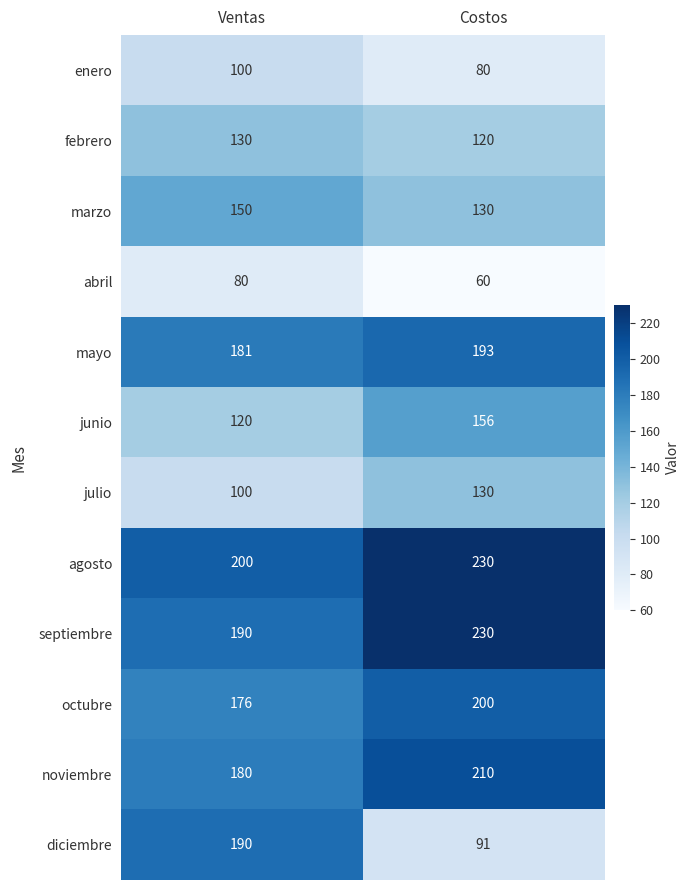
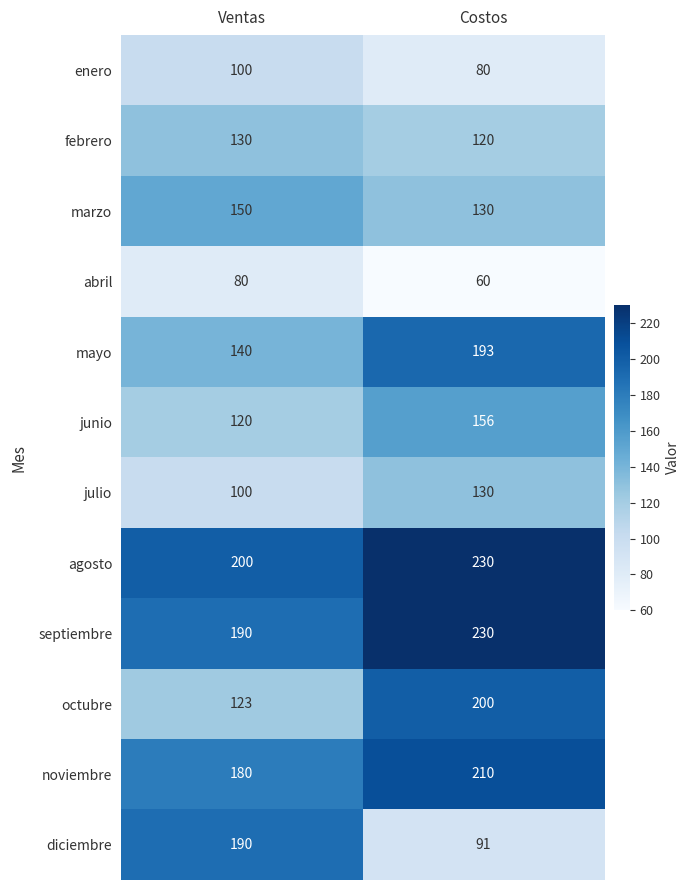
  {
    "enero": {
      "Ventas": 100,
      "Costos": 80
    },
    "febrero": {
      "Ventas": 130,
      "Costos": 120
    },
    "marzo": {
      "Ventas": 150,
      "Costos": 130
    },
    "abril": {
      "Ventas": 80,
      "Costos": 60
    },
    "mayo": {
-     "Ventas": 181,
+     "Ventas": 140,
      "Costos": 193
    },
    "junio": {
      "Ventas": 120,
      "Costos": 156
    },
    "julio": {
      "Ventas": 100,
      "Costos": 130
    },
    "agosto": {
      "Ventas": 200,
      "Costos": 230
    },
    "septiembre": {
      "Ventas": 190,
      "Costos": 230
    },
    "octubre": {
-     "Ventas": 176,
+     "Ventas": 123,
      "Costos": 200
    },
    "noviembre": {
      "Ventas": 180,
      "Costos": 210
    },
    "diciembre": {
      "Ventas": 190,
      "Costos": 91
    }
  }
